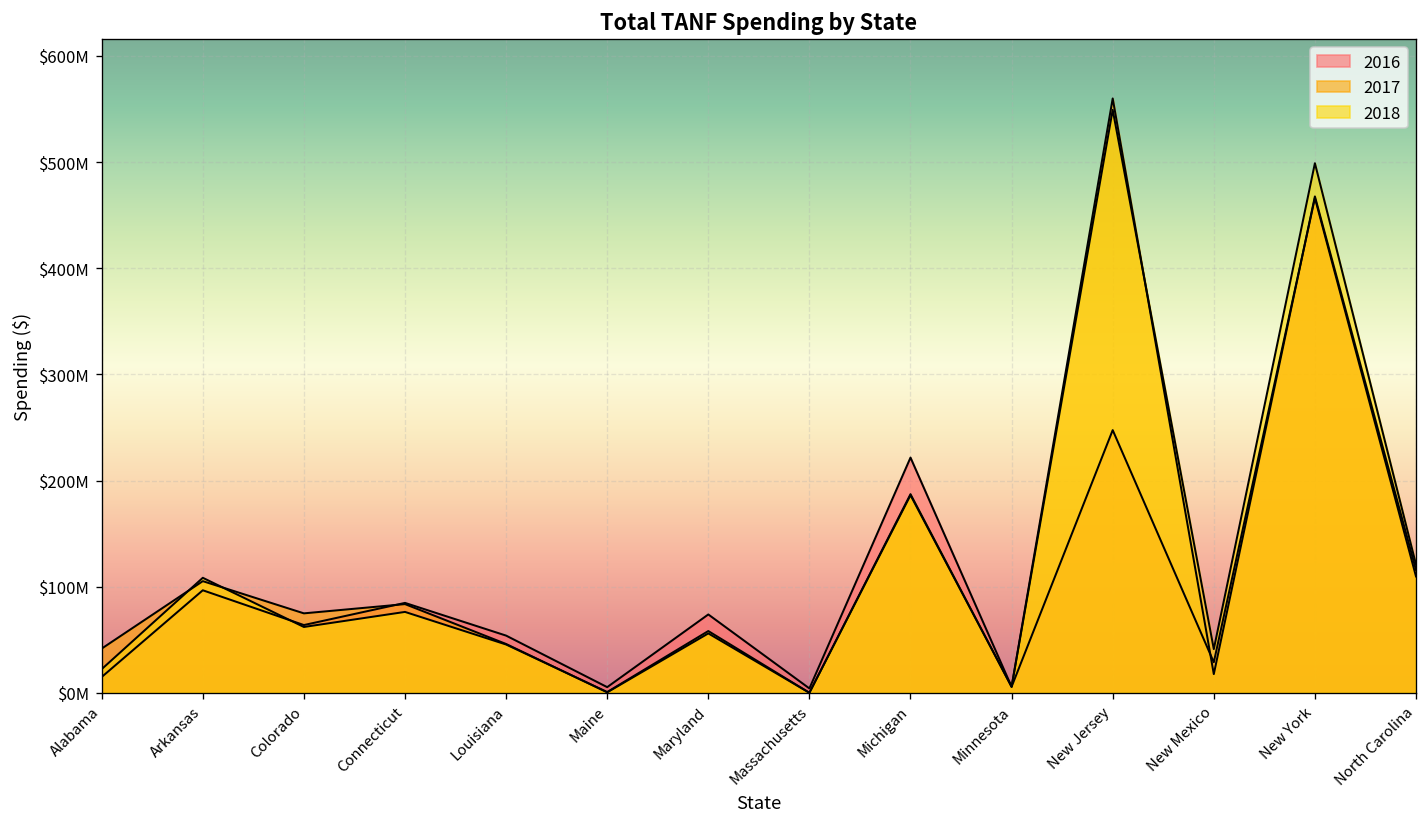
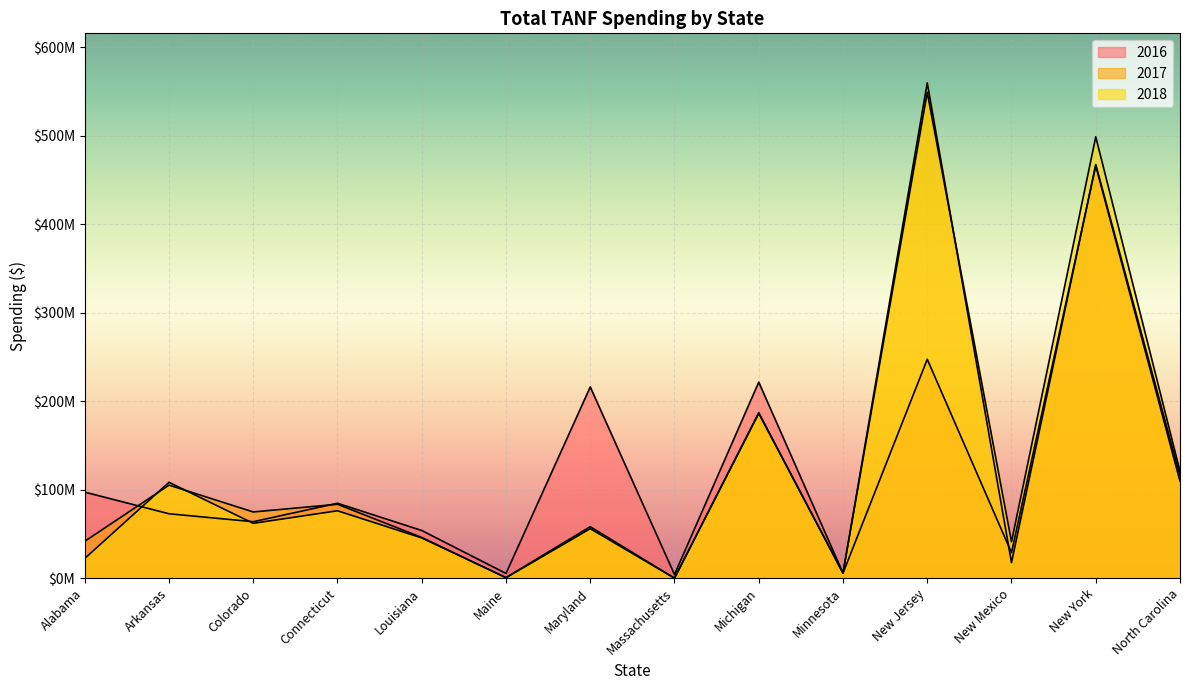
  {
    "2016": {
-     "Alabama": "$10000000",
-     "Arkansas": "$100000000",
+     "Alabama": "$100000000",
+     "Arkansas": "$70000000",
      "Louisiana": "$50000000",
      "Maine": "$10000000",
-     "Maryland": "$70000000",
+     "Maryland": "$220000000",
      "Massachusetts": "$0",
      "Michigan": "$220000000",
      "New Jersey": "$250000000",
      "New Mexico": "$30000000",
      "North Carolina": "$110000000"
    }
  }
